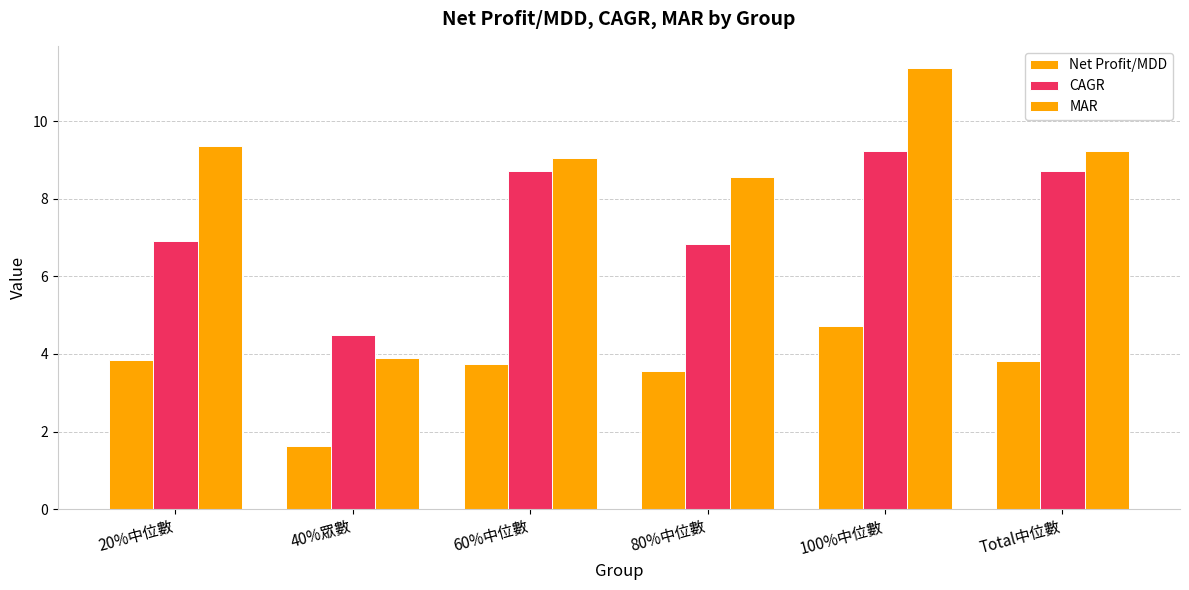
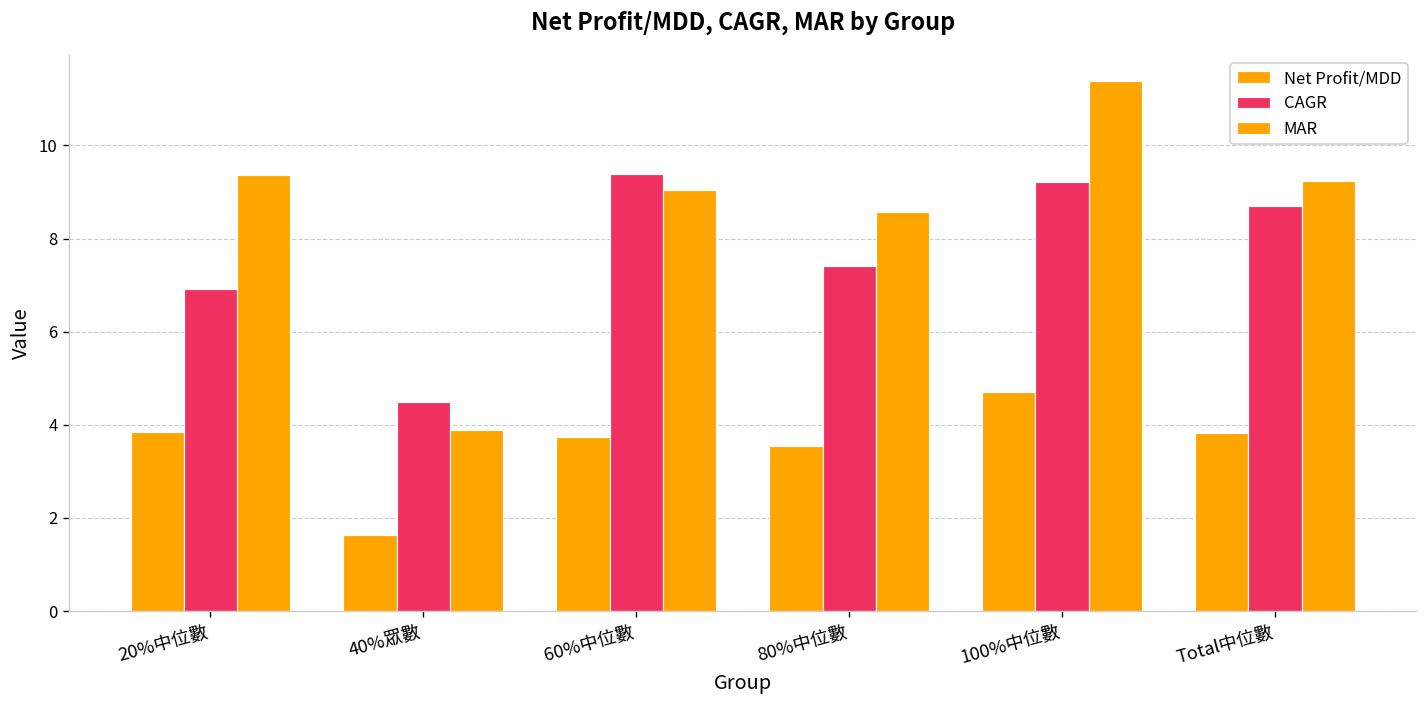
  {
    "CAGR": {
      "20%中位數": 6.9,
      "40%眾數": 4.5,
-     "60%中位數": 8.7,
-     "80%中位數": 6.8,
+     "60%中位數": 9.4,
+     "80%中位數": 7.4,
      "100%中位數": 9.2,
      "Total中位數": 8.7
    }
  }
